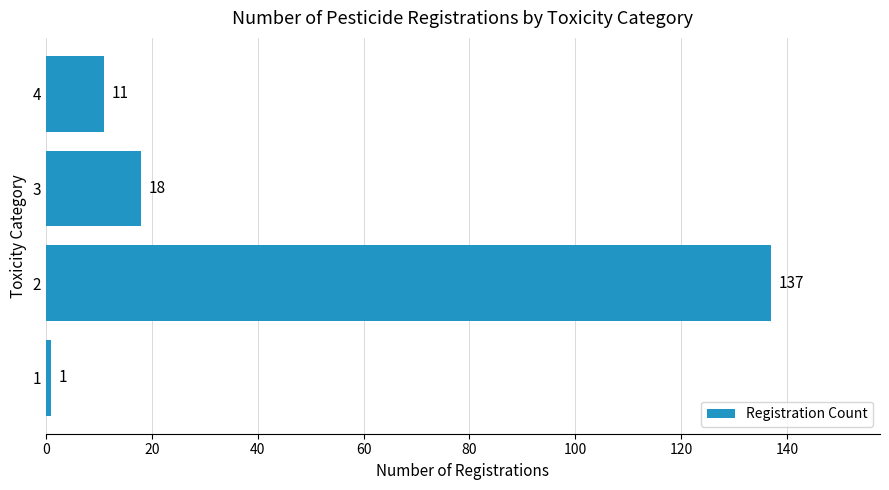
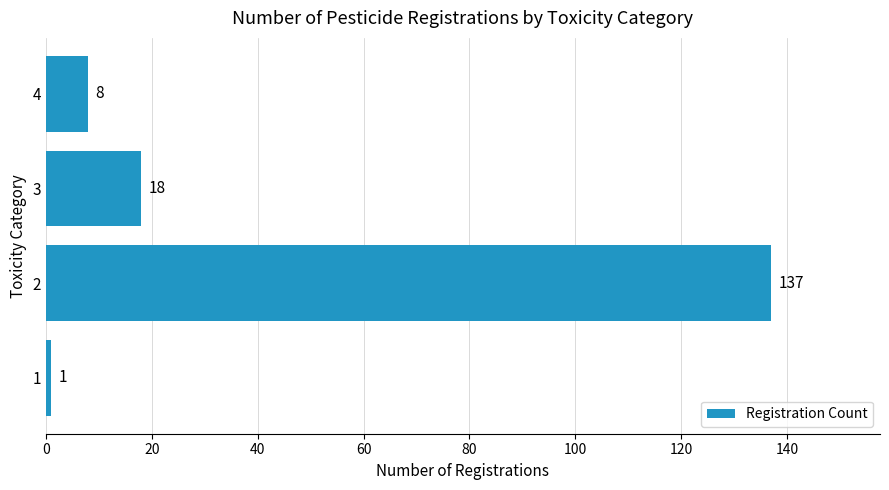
  {
-   "4": 11,
+   "4": 8,
    "3": 18,
    "2": 137,
    "1": 1
  }
